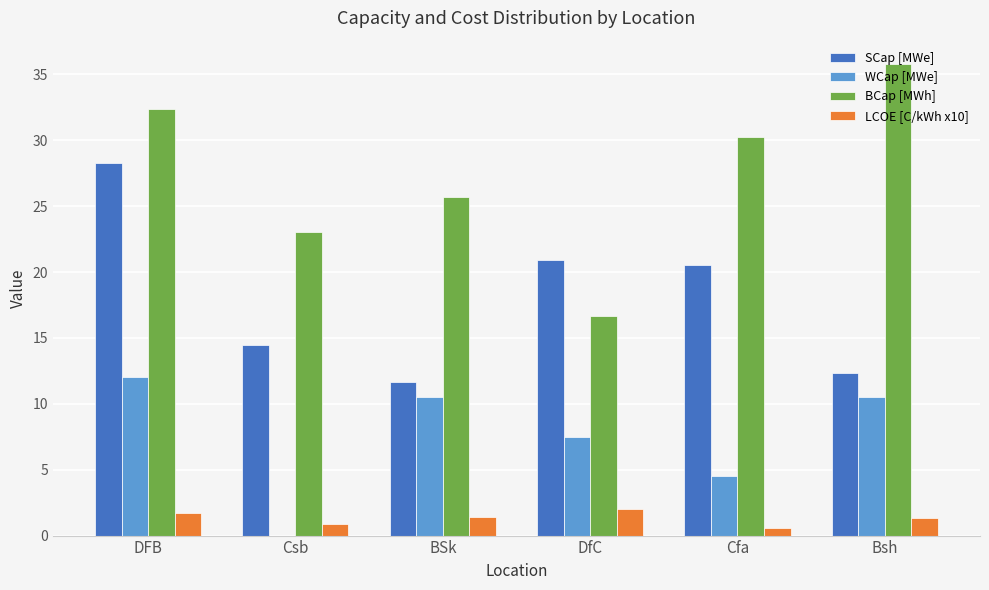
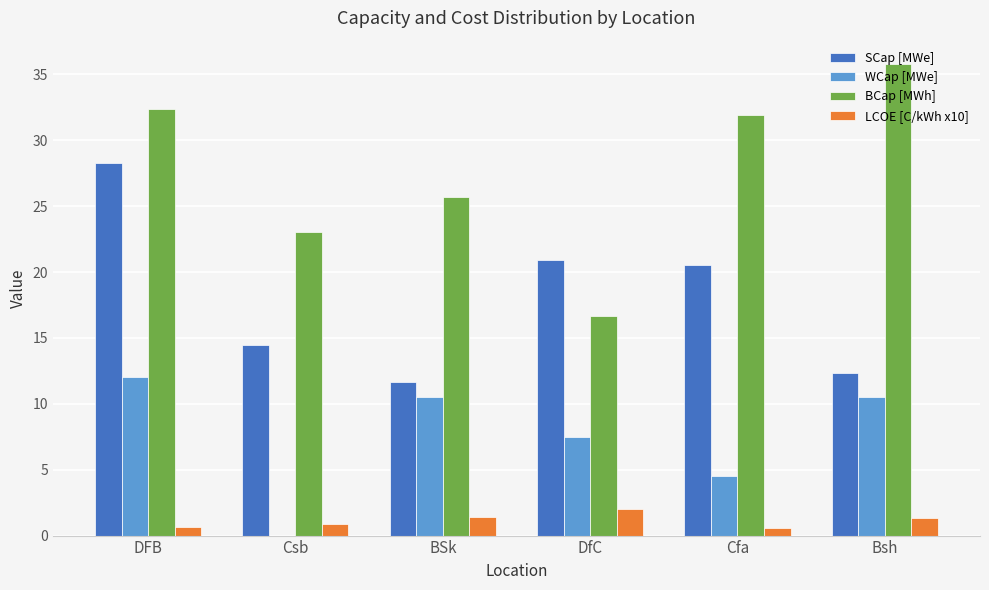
  {
    "BCap [MWh]": {
      "DFB": 32.4,
      "Csb": 23.1,
      "BSk": 25.7,
      "DfC": 16.7,
-     "Cfa": 30.3,
+     "Cfa": 31.9,
      "Bsh": 35.8
    },
    "LCOE [C/kWh x10]": {
-     "DFB": 1.7,
+     "DFB": 0.6,
      "Csb": 0.9,
      "BSk": 1.4,
      "DfC": 2.0,
      "Cfa": 0.6,
      "Bsh": 1.3
    }
  }
